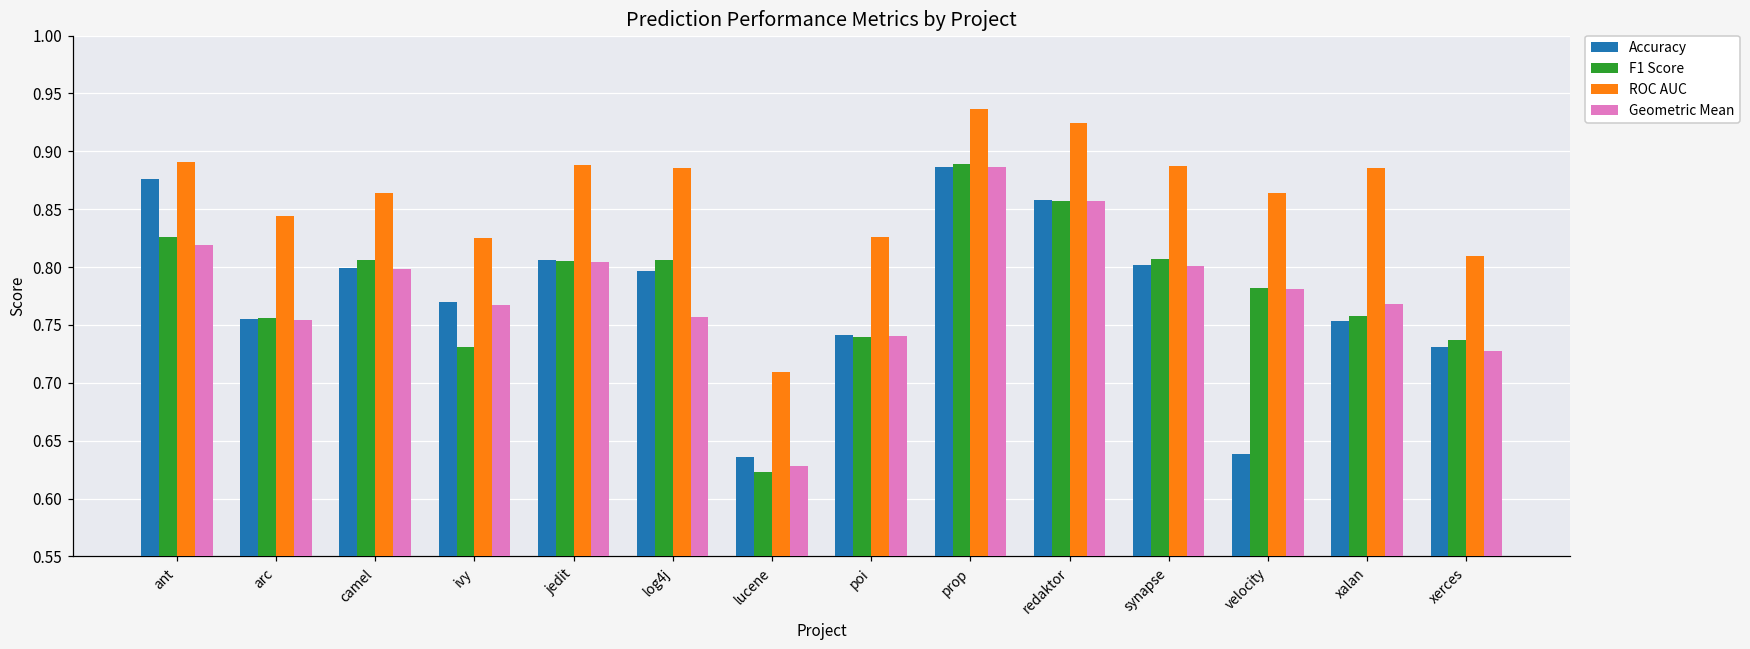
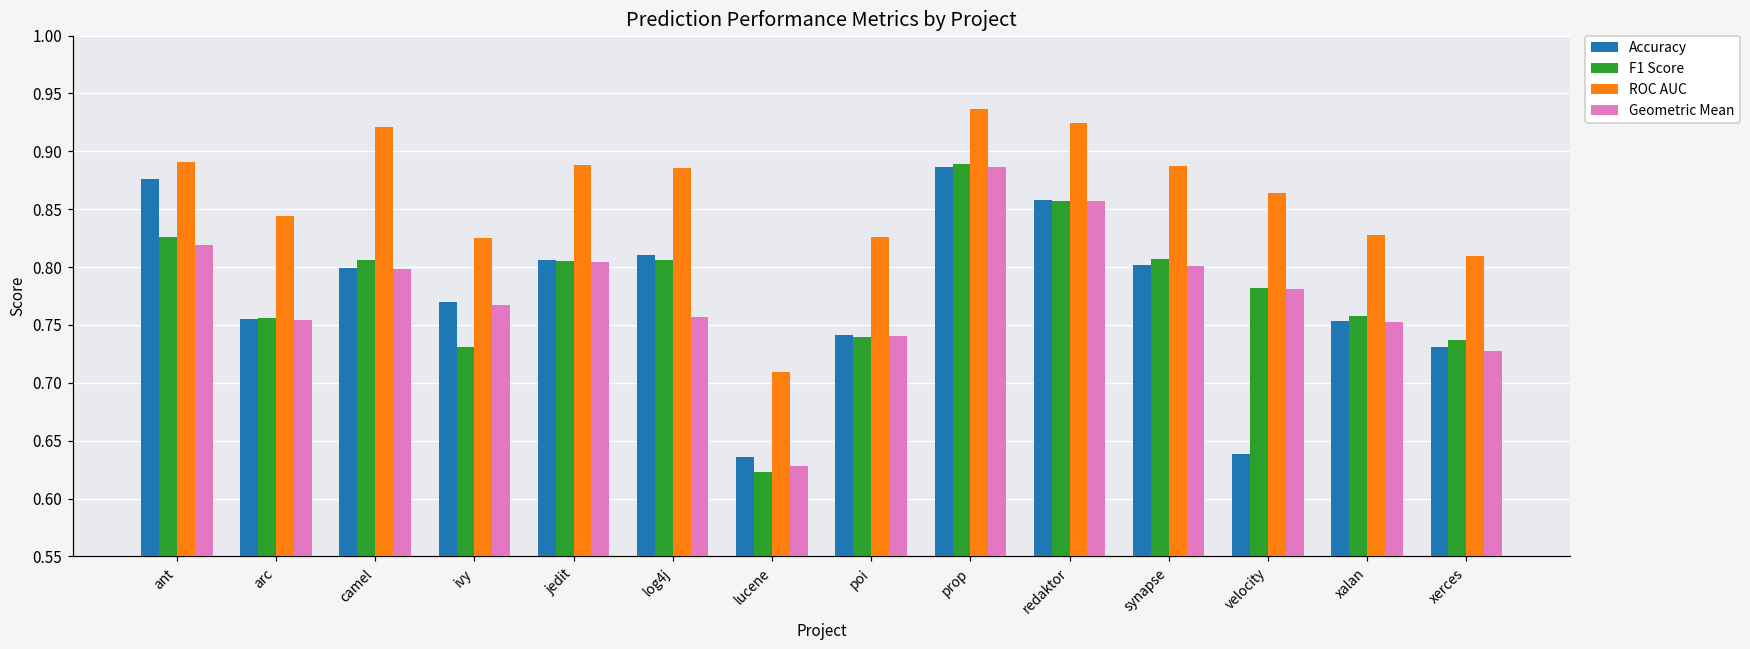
  {
    "Accuracy": {
      "ant": 0.876,
      "arc": 0.755,
      "camel": 0.799,
      "ivy": 0.770,
      "jedit": 0.806,
-     "log4j": 0.796,
+     "log4j": 0.811,
      "lucene": 0.636,
      "poi": 0.742,
      "prop": 0.887,
      "redaktor": 0.858,
      "synapse": 0.802,
      "velocity": 0.639,
      "xalan": 0.753,
      "xerces": 0.731
    },
    "F1 Score": {
      "ant": 0.826,
      "arc": 0.756,
      "camel": 0.806,
      "ivy": 0.731,
      "jedit": 0.805,
      "log4j": 0.806,
      "lucene": 0.623,
      "poi": 0.739,
      "prop": 0.889,
      "redaktor": 0.857,
      "synapse": 0.807,
      "velocity": 0.782,
      "xalan": 0.758,
      "xerces": 0.737
    },
    "ROC AUC": {
      "ant": 0.891,
      "arc": 0.844,
-     "camel": 0.864,
+     "camel": 0.921,
      "ivy": 0.825,
      "jedit": 0.889,
      "log4j": 0.886,
      "lucene": 0.709,
      "poi": 0.826,
      "prop": 0.937,
      "redaktor": 0.924,
      "synapse": 0.887,
      "velocity": 0.864,
-     "xalan": 0.885,
+     "xalan": 0.828,
      "xerces": 0.810
    },
    "Geometric Mean": {
      "ant": 0.819,
      "arc": 0.755,
      "camel": 0.799,
      "ivy": 0.767,
      "jedit": 0.805,
      "log4j": 0.757,
      "lucene": 0.628,
      "poi": 0.740,
      "prop": 0.886,
      "redaktor": 0.857,
      "synapse": 0.801,
      "velocity": 0.781,
-     "xalan": 0.768,
+     "xalan": 0.753,
      "xerces": 0.727
    }
  }
